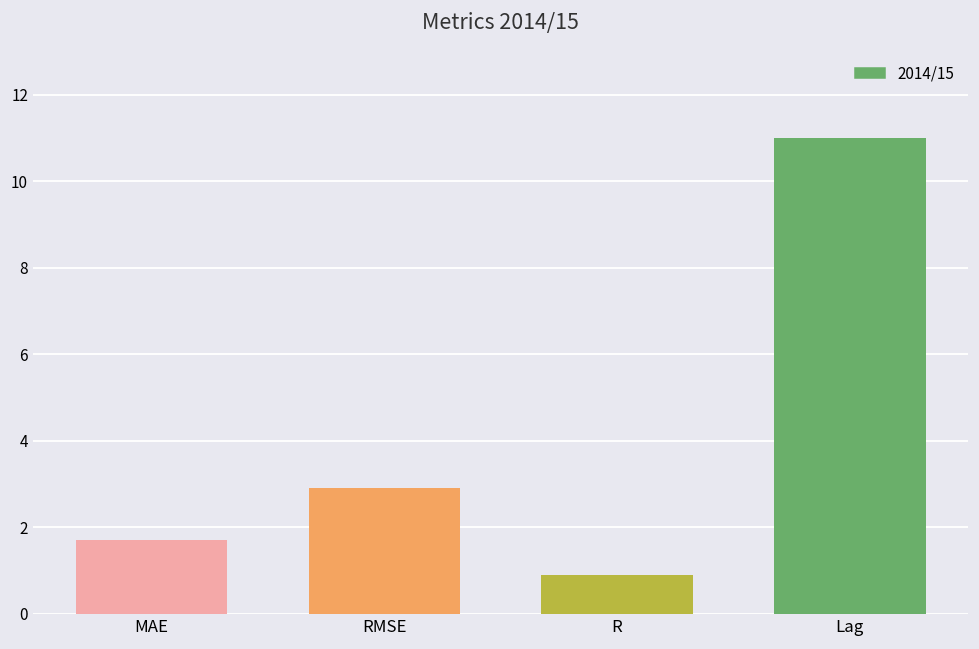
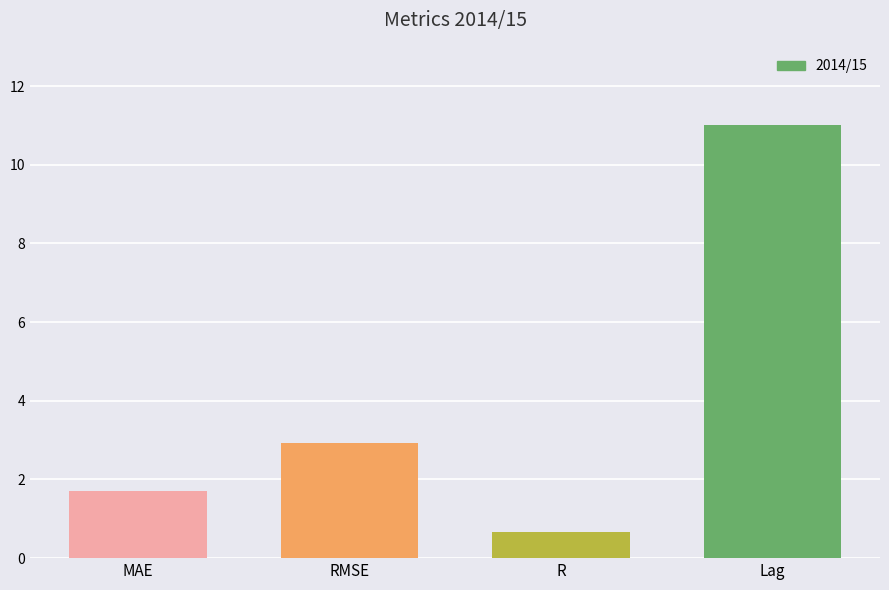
  {
    "MAE": 1.7,
    "RMSE": 2.9,
-   "R": 0.9,
+   "R": 0.7,
    "Lag": 11.0
  }
